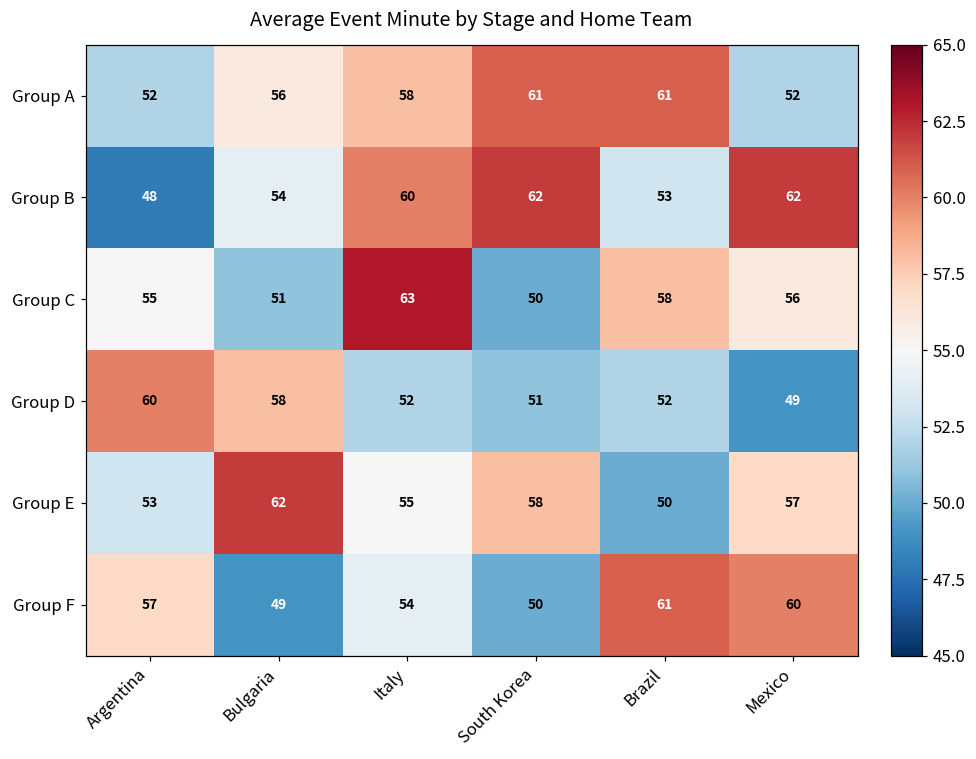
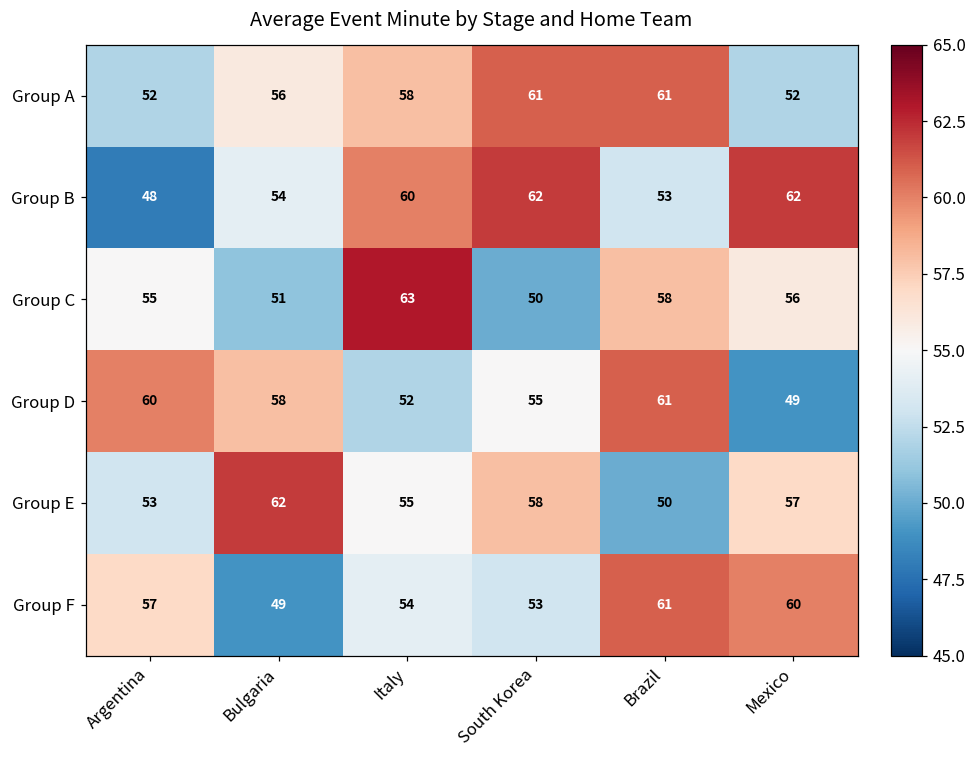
  {
    "Group A": {
      "Argentina": 52,
      "Bulgaria": 56,
      "Italy": 58,
      "South Korea": 61,
      "Brazil": 61,
      "Mexico": 52
    },
    "Group B": {
      "Argentina": 48,
      "Bulgaria": 54,
      "Italy": 60,
      "South Korea": 62,
      "Brazil": 53,
      "Mexico": 62
    },
    "Group C": {
      "Argentina": 55,
      "Bulgaria": 51,
      "Italy": 63,
      "South Korea": 50,
      "Brazil": 58,
      "Mexico": 56
    },
    "Group D": {
      "Argentina": 60,
      "Bulgaria": 58,
      "Italy": 52,
-     "South Korea": 51,
-     "Brazil": 52,
+     "South Korea": 55,
+     "Brazil": 61,
      "Mexico": 49
    },
    "Group E": {
      "Argentina": 53,
      "Bulgaria": 62,
      "Italy": 55,
      "South Korea": 58,
      "Brazil": 50,
      "Mexico": 57
    },
    "Group F": {
      "Argentina": 57,
      "Bulgaria": 49,
      "Italy": 54,
-     "South Korea": 50,
+     "South Korea": 53,
      "Brazil": 61,
      "Mexico": 60
    }
  }
